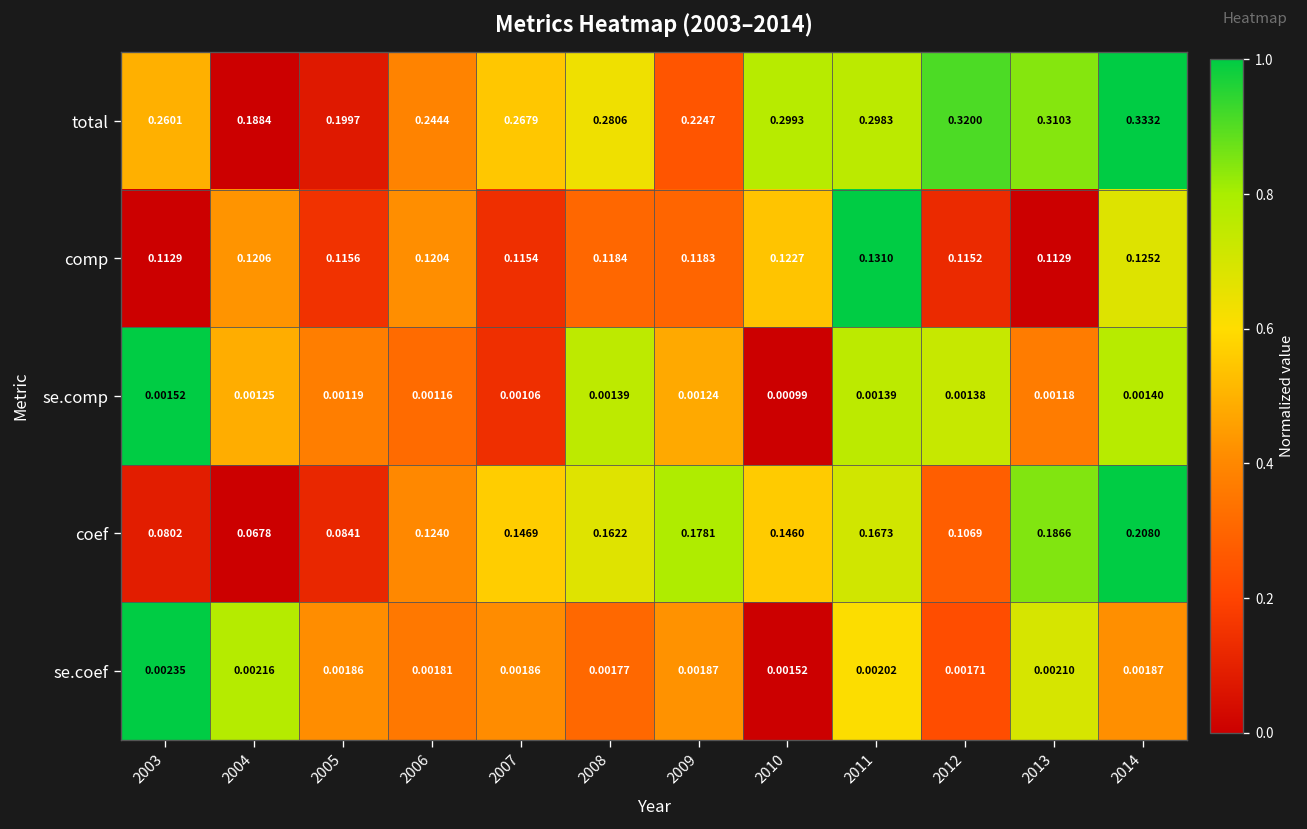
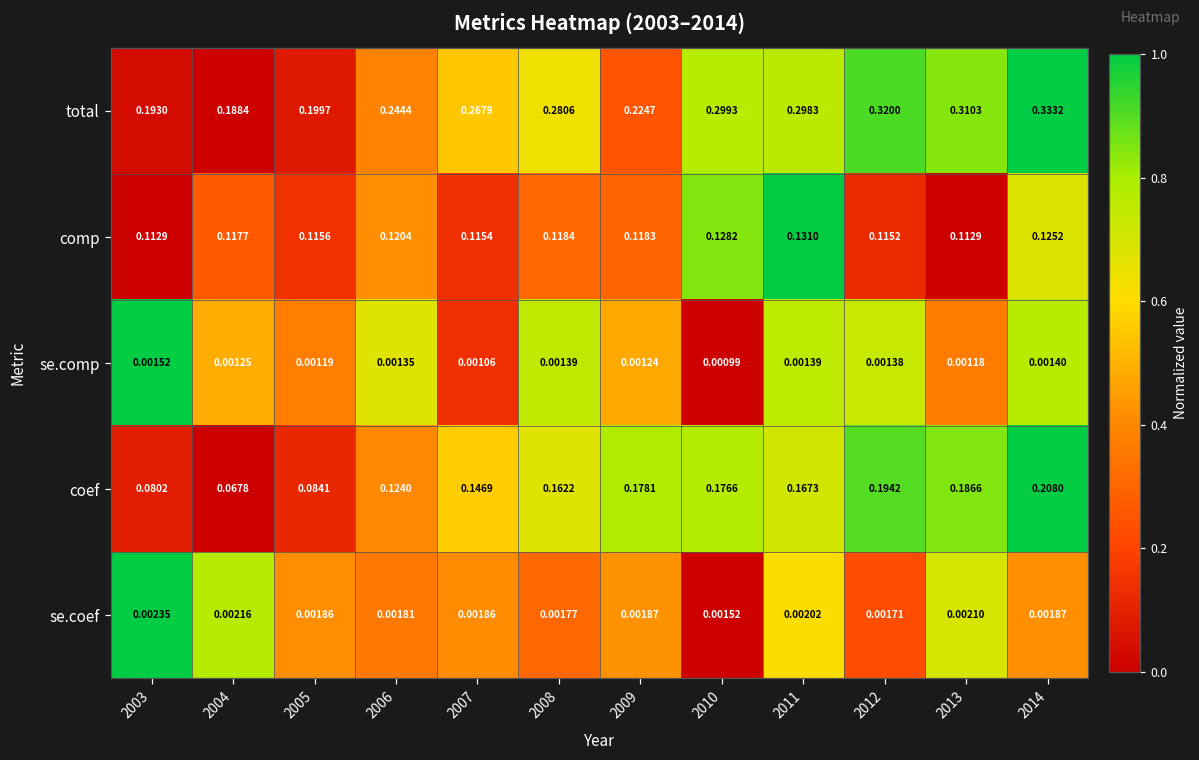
  {
    "total": {
-     "2003": 0.2601,
+     "2003": 0.1930,
      "2004": 0.1884,
      "2005": 0.1997,
      "2006": 0.2444,
      "2007": 0.2679,
      "2008": 0.2806,
      "2009": 0.2247,
      "2010": 0.2993,
      "2011": 0.2983,
      "2012": 0.3200,
      "2013": 0.3103,
      "2014": 0.3332
    },
    "comp": {
      "2003": 0.1129,
-     "2004": 0.1206,
+     "2004": 0.1177,
      "2005": 0.1156,
      "2006": 0.1204,
      "2007": 0.1154,
      "2008": 0.1184,
      "2009": 0.1183,
-     "2010": 0.1227,
+     "2010": 0.1282,
      "2011": 0.1310,
      "2012": 0.1152,
      "2013": 0.1129,
      "2014": 0.1252
    },
    "se.comp": {
      "2003": 0.00152,
      "2004": 0.00125,
      "2005": 0.00119,
-     "2006": 0.00116,
+     "2006": 0.00135,
      "2007": 0.00106,
      "2008": 0.00139,
      "2009": 0.00124,
      "2010": 0.00099,
      "2011": 0.00139,
      "2012": 0.00138,
      "2013": 0.00118,
      "2014": 0.00140
    },
    "coef": {
      "2003": 0.0802,
      "2004": 0.0678,
      "2005": 0.0841,
      "2006": 0.1240,
      "2007": 0.1469,
      "2008": 0.1622,
      "2009": 0.1781,
-     "2010": 0.1460,
+     "2010": 0.1766,
      "2011": 0.1673,
-     "2012": 0.1069,
+     "2012": 0.1942,
      "2013": 0.1866,
      "2014": 0.2080
    },
    "se.coef": {
      "2003": 0.00235,
      "2004": 0.00216,
      "2005": 0.00186,
      "2006": 0.00181,
      "2007": 0.00186,
      "2008": 0.00177,
      "2009": 0.00187,
      "2010": 0.00152,
      "2011": 0.00202,
      "2012": 0.00171,
      "2013": 0.00210,
      "2014": 0.00187
    }
  }
